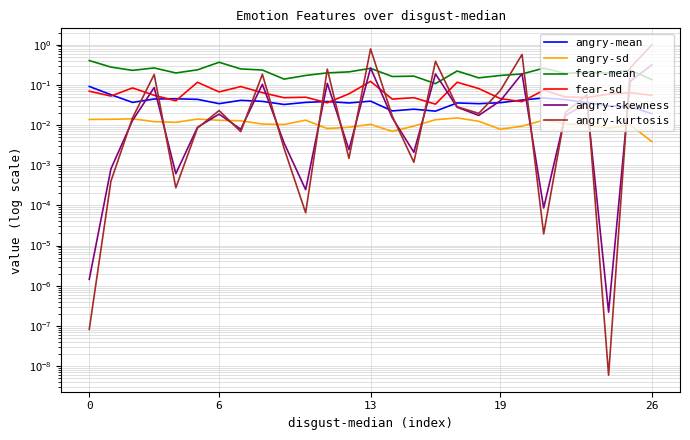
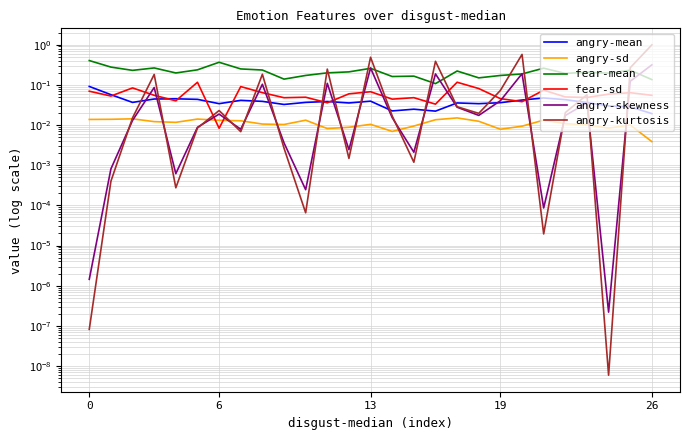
  {
    "angry-mean": {
      "0": 0.09,
      "6": 0.03,
      "13": 0.04
    },
    "angry-sd": {
      "0": 0.014,
      "6": 0.013,
      "13": 0.010,
      "19": 0.008,
      "26": 0.004
    },
    "fear-mean": {
      "0": 0.4,
      "6": 0.4,
      "19": 0.17
    },
    "fear-sd": {
      "0": 0.07,
-     "6": 0.07,
-     "13": 0.12
+     "6": 0.008,
+     "13": 0.07
    },
    "angry-skewness": {
      "0": 0.0000014,
      "6": 0.02
    },
    "angry-kurtosis": {
      "0": 0.00000008,
      "6": 0.02,
-     "13": 0.8,
+     "13": 0.5,
      "19": 0.07
    }
  }
